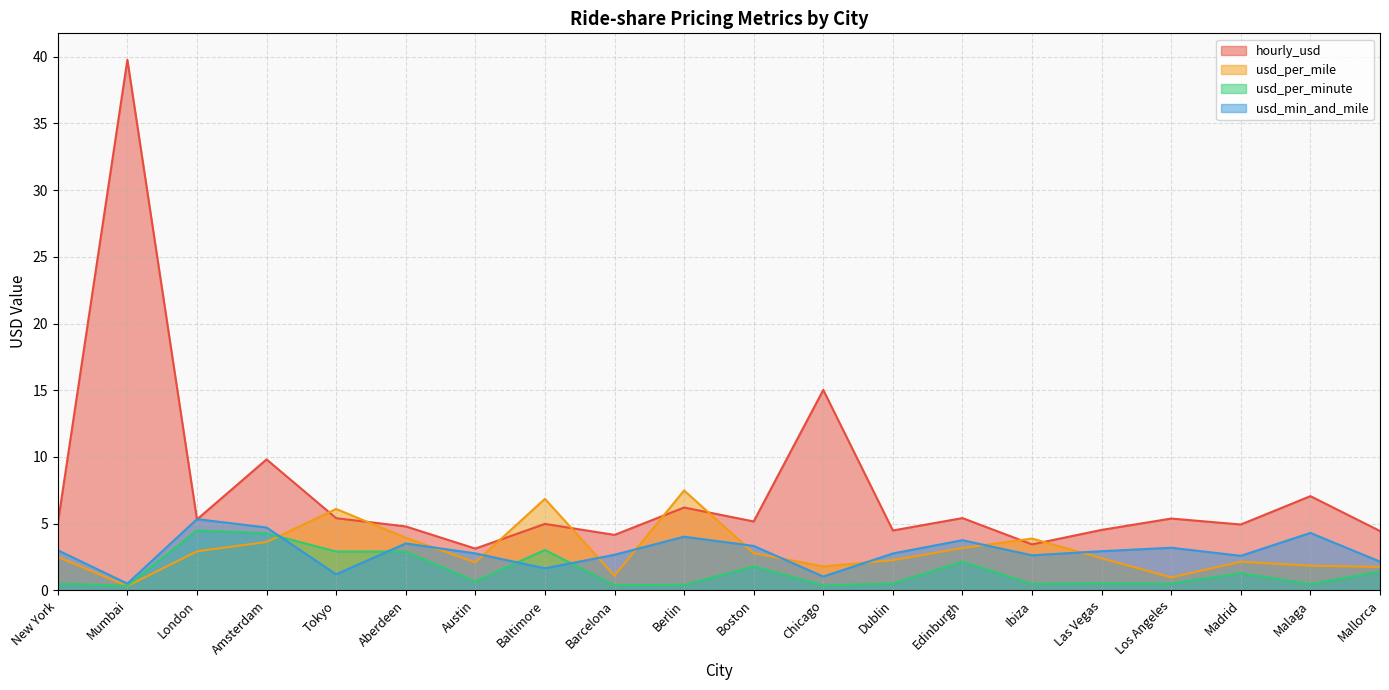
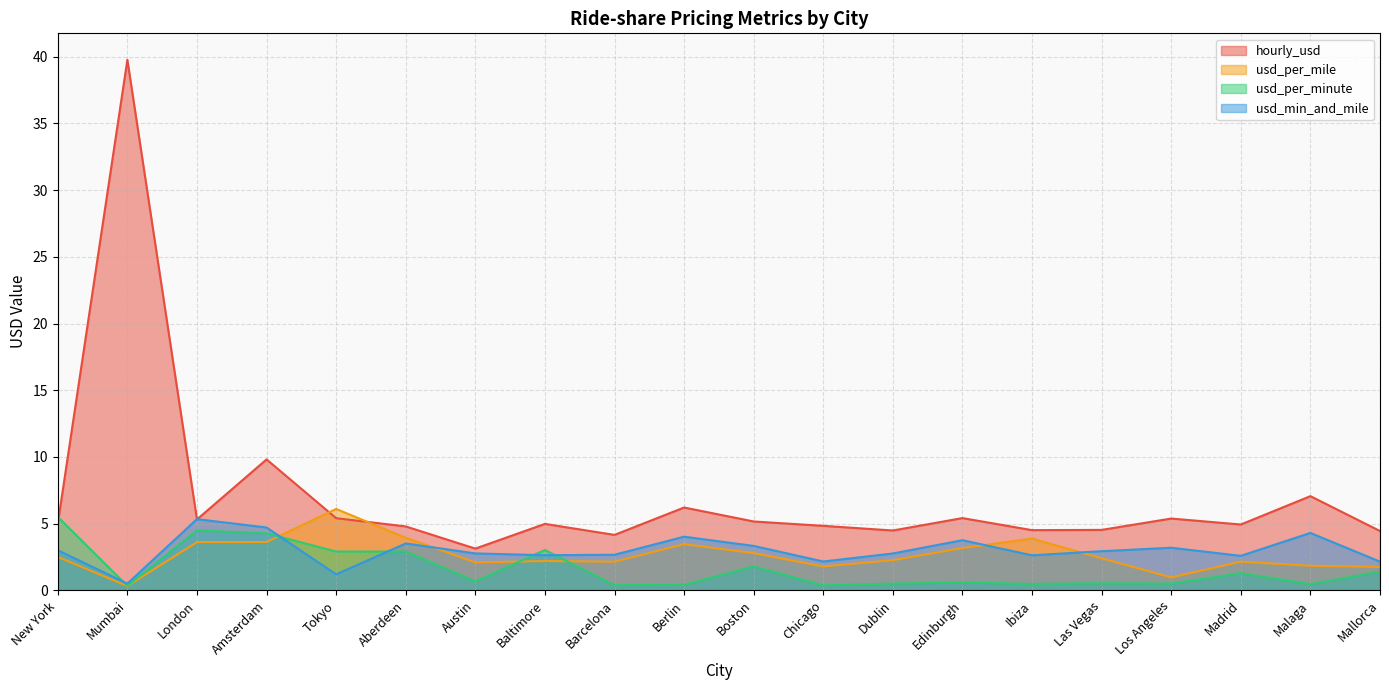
  {
    "hourly_usd": {
      "New York": 5.0,
      "Mumbai": 39.8,
      "Amsterdam": 9.8,
      "Tokyo": 5.4,
      "Aberdeen": 4.8,
      "Austin": 3.1,
      "Baltimore": 5.0,
      "Barcelona": 4.2,
      "Berlin": 6.2,
      "Boston": 5.2,
-     "Chicago": 15.0,
+     "Chicago": 4.8,
      "Dublin": 4.5,
      "Edinburgh": 5.4,
-     "Ibiza": 3.4,
+     "Ibiza": 4.5,
      "Las Vegas": 4.5,
      "Los Angeles": 5.4,
      "Madrid": 4.9,
      "Malaga": 7.1,
      "Mallorca": 4.4
    },
    "usd_per_mile": {
      "New York": 2.5,
-     "London": 2.9,
+     "London": 3.6,
      "Amsterdam": 3.6,
      "Tokyo": 6.1,
      "Aberdeen": 3.9,
      "Austin": 2.1,
-     "Baltimore": 6.9,
-     "Barcelona": 1.1,
-     "Berlin": 7.5,
+     "Baltimore": 2.2,
+     "Barcelona": 2.1,
+     "Berlin": 3.5,
      "Boston": 2.8,
      "Chicago": 1.8,
      "Dublin": 2.3,
      "Edinburgh": 3.2,
      "Ibiza": 3.9,
      "Las Vegas": 2.4,
      "Los Angeles": 1.0,
      "Madrid": 2.1,
      "Malaga": 1.8,
      "Mallorca": 1.8
    },
    "usd_per_minute": {
-     "New York": 0.5,
+     "New York": 5.5,
      "London": 4.5,
      "Amsterdam": 4.3,
      "Tokyo": 2.9,
      "Aberdeen": 2.9,
      "Austin": 0.7,
      "Baltimore": 3.0,
      "Barcelona": 0.4,
      "Berlin": 0.4,
      "Boston": 1.8,
      "Chicago": 0.4,
      "Dublin": 0.5,
-     "Edinburgh": 2.1,
+     "Edinburgh": 0.6,
      "Ibiza": 0.5,
      "Las Vegas": 0.5,
      "Los Angeles": 0.5,
      "Madrid": 1.3,
      "Malaga": 0.5,
      "Mallorca": 1.4
    },
    "usd_min_and_mile": {
      "New York": 3.0,
      "Amsterdam": 4.7,
      "Tokyo": 1.2,
      "Aberdeen": 3.5,
      "Austin": 2.8,
-     "Baltimore": 1.6,
+     "Baltimore": 2.6,
      "Barcelona": 2.7,
      "Berlin": 4.0,
      "Boston": 3.3,
-     "Chicago": 1.0,
+     "Chicago": 2.2,
      "Dublin": 2.8,
      "Edinburgh": 3.8,
      "Ibiza": 2.6,
      "Las Vegas": 2.9,
      "Los Angeles": 3.2,
      "Madrid": 2.6,
      "Malaga": 4.3,
      "Mallorca": 2.1
    }
  }
